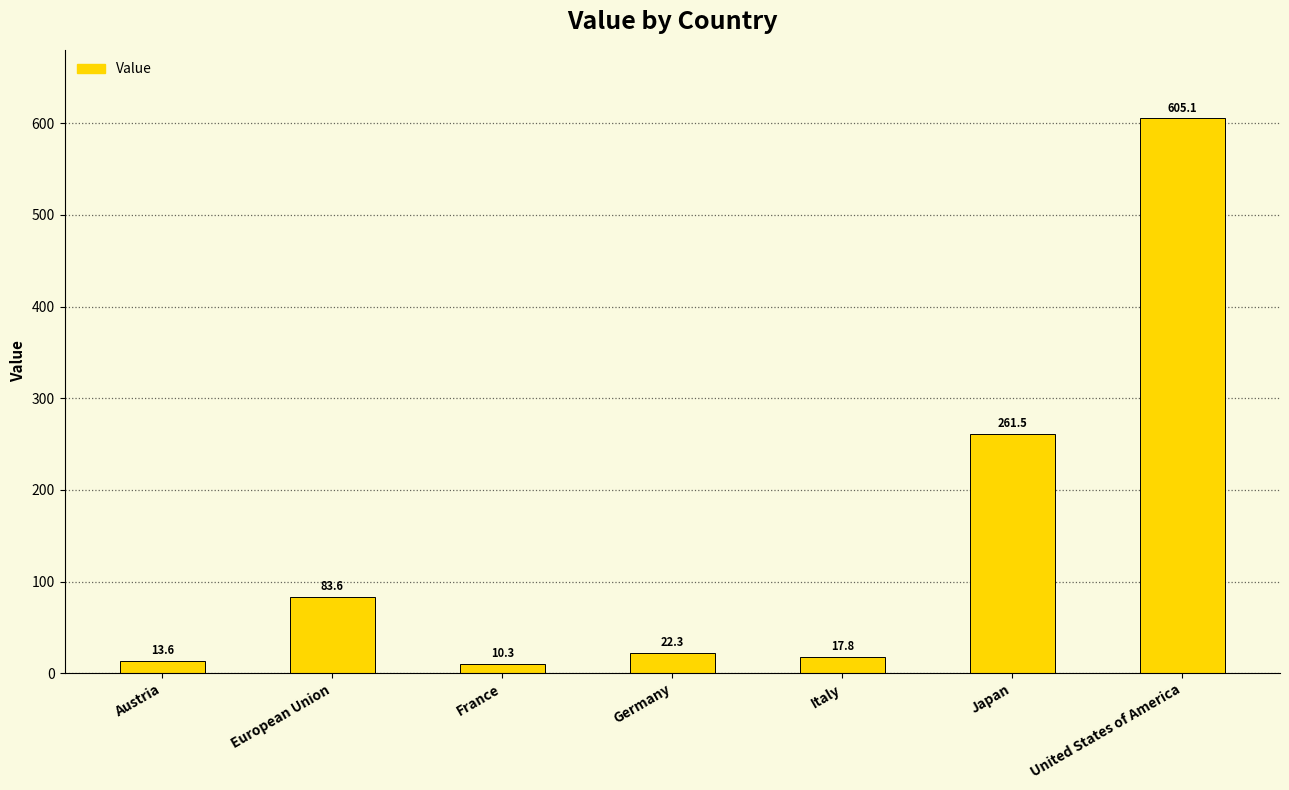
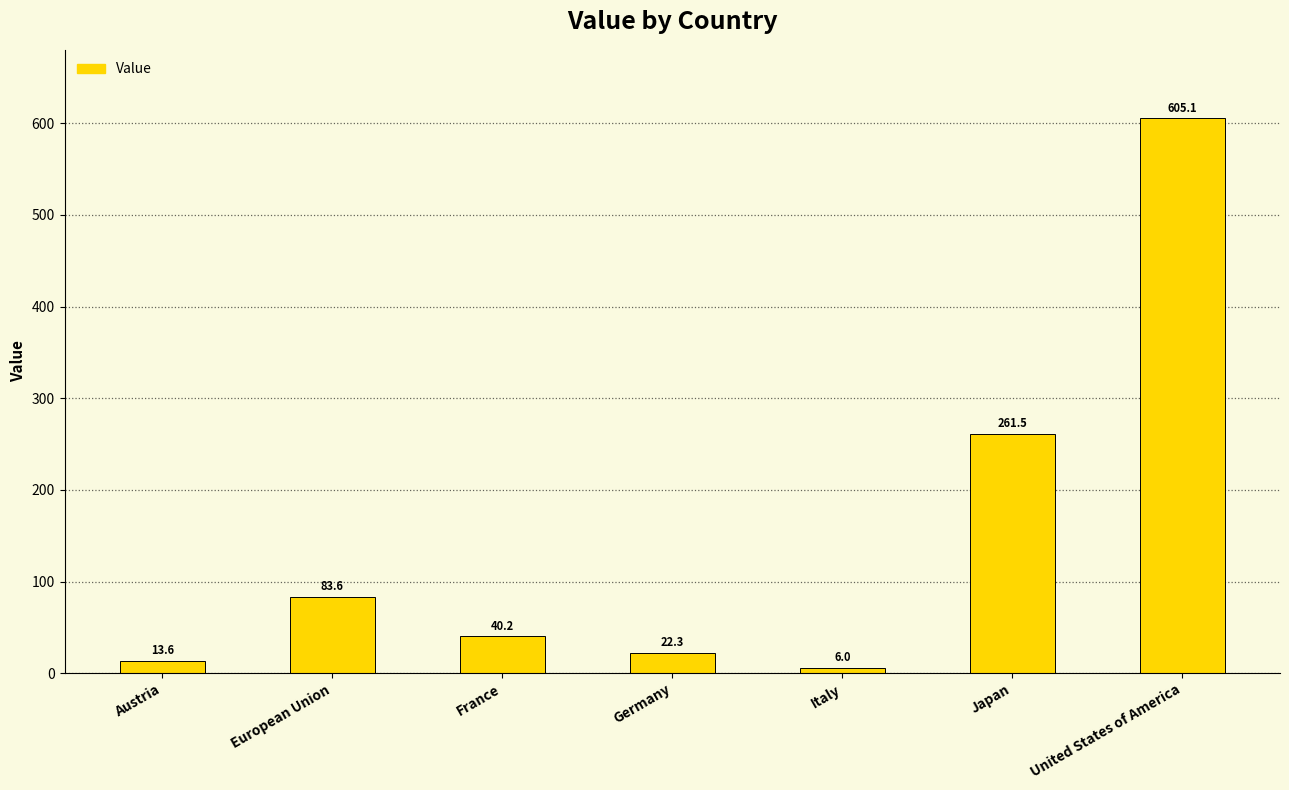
  {
    "Austria": 13.6,
    "European Union": 83.6,
-   "France": 10.3,
+   "France": 40.2,
    "Germany": 22.3,
-   "Italy": 17.8,
+   "Italy": 6.0,
    "Japan": 261.5,
    "United States of America": 605.1
  }
